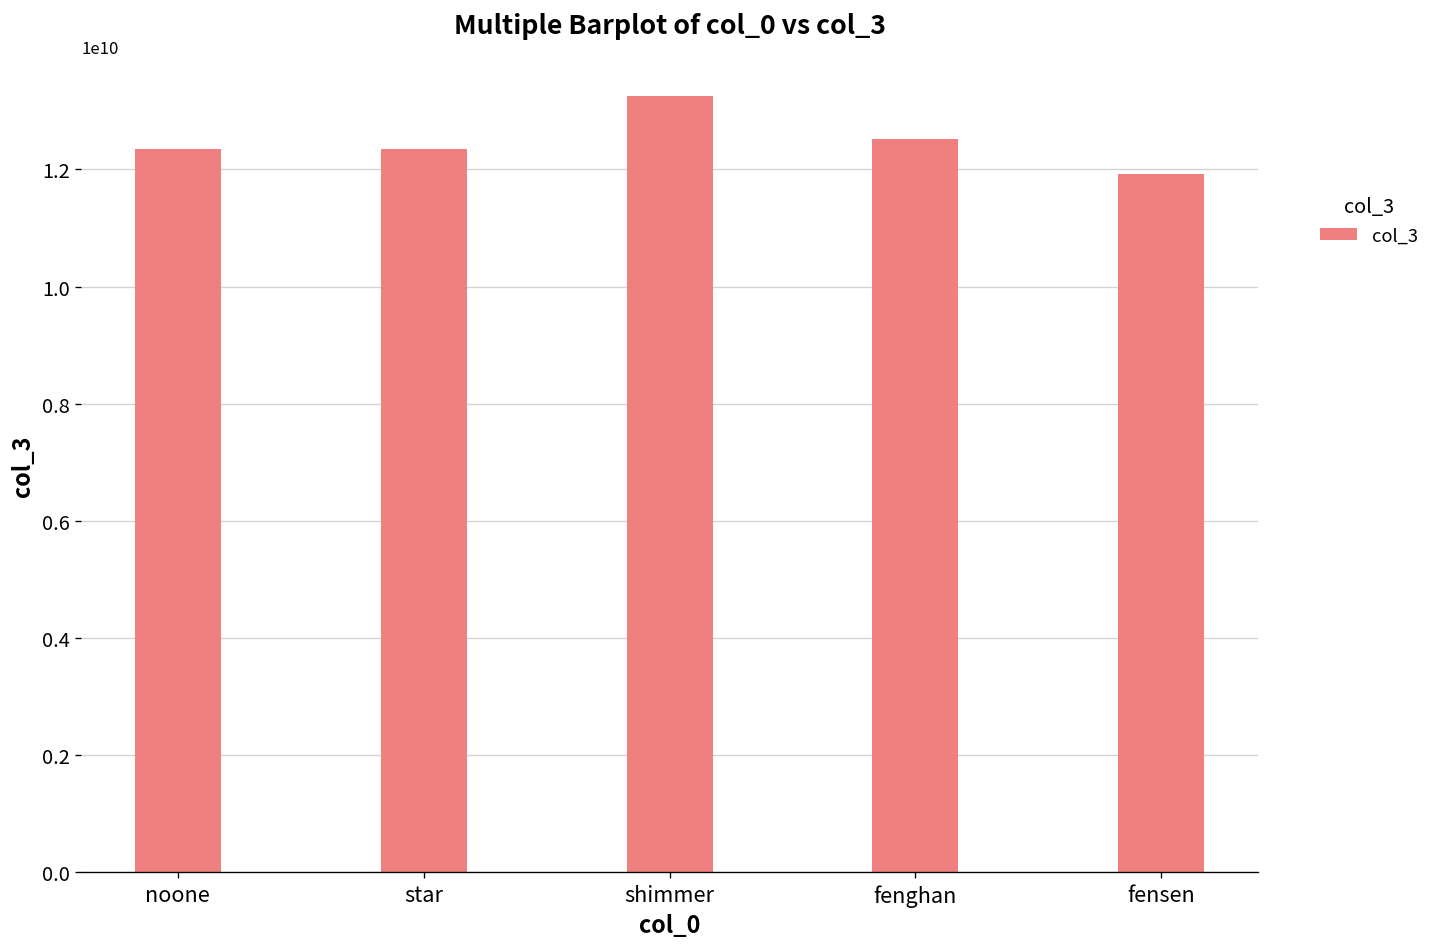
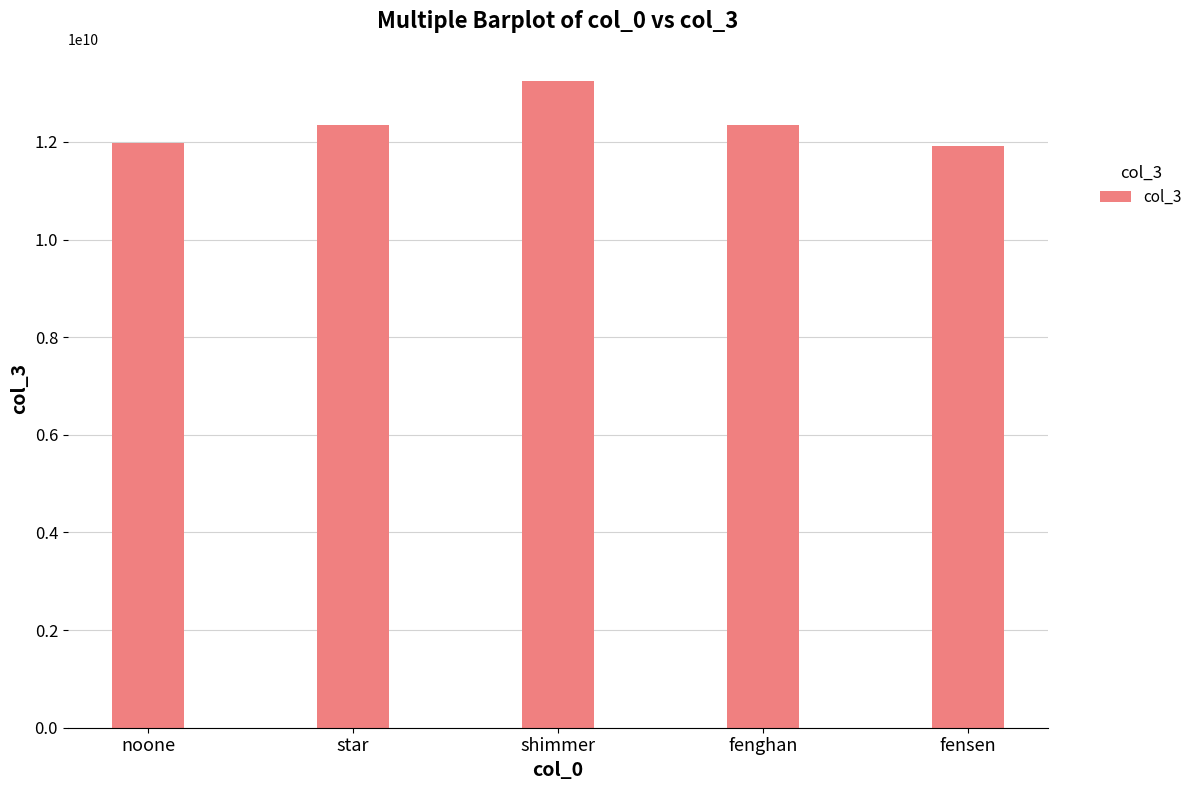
  {
-   "noone": 12300000000,
+   "noone": 12000000000,
    "star": 12300000000,
    "shimmer": 13200000000,
-   "fenghan": 12500000000,
+   "fenghan": 12300000000,
    "fensen": 11900000000
  }
